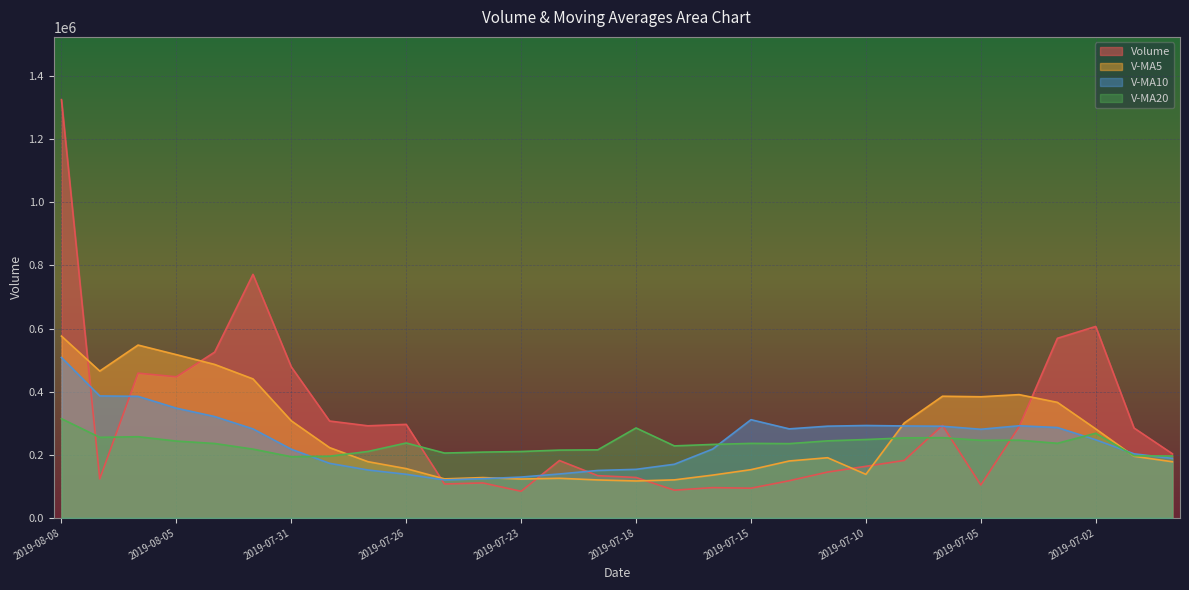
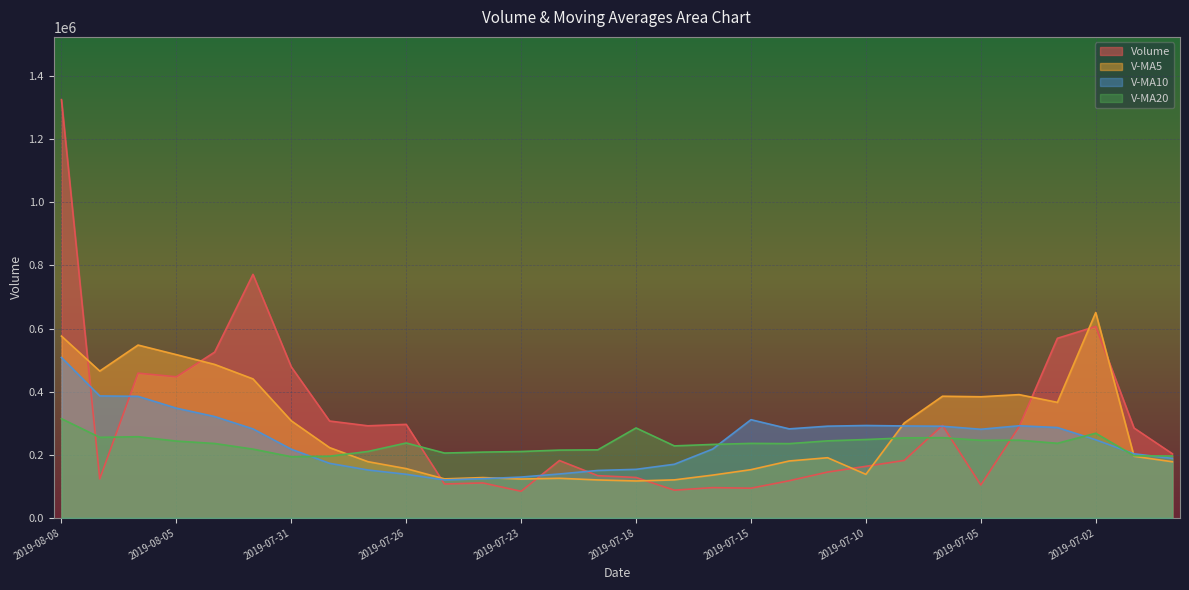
  {
    "Volume": {
      "2019-08-08": 1330000,
      "2019-08-05": 450000,
      "2019-07-31": 480000,
      "2019-07-26": 300000,
      "2019-07-23": 80000,
      "2019-07-18": 130000,
      "2019-07-15": 90000,
      "2019-07-10": 160000,
      "2019-07-05": 100000,
      "2019-07-02": 610000
    },
    "V-MA5": {
      "2019-08-08": 580000,
      "2019-08-05": 520000,
      "2019-07-31": 310000,
      "2019-07-26": 160000,
      "2019-07-18": 120000,
      "2019-07-15": 150000,
      "2019-07-10": 140000,
      "2019-07-05": 380000,
-     "2019-07-02": 280000
+     "2019-07-02": 650000
    },
    "V-MA10": {
      "2019-08-08": 510000,
      "2019-08-05": 350000,
      "2019-07-31": 220000,
      "2019-07-26": 140000,
      "2019-07-18": 150000,
      "2019-07-15": 310000,
      "2019-07-10": 290000,
      "2019-07-05": 280000,
      "2019-07-02": 250000
    },
    "V-MA20": {
      "2019-08-08": 310000,
      "2019-08-05": 240000,
      "2019-07-31": 190000,
      "2019-07-26": 240000,
      "2019-07-23": 210000,
      "2019-07-18": 280000,
      "2019-07-15": 240000,
      "2019-07-10": 250000,
      "2019-07-05": 250000,
      "2019-07-02": 270000
    }
  }
